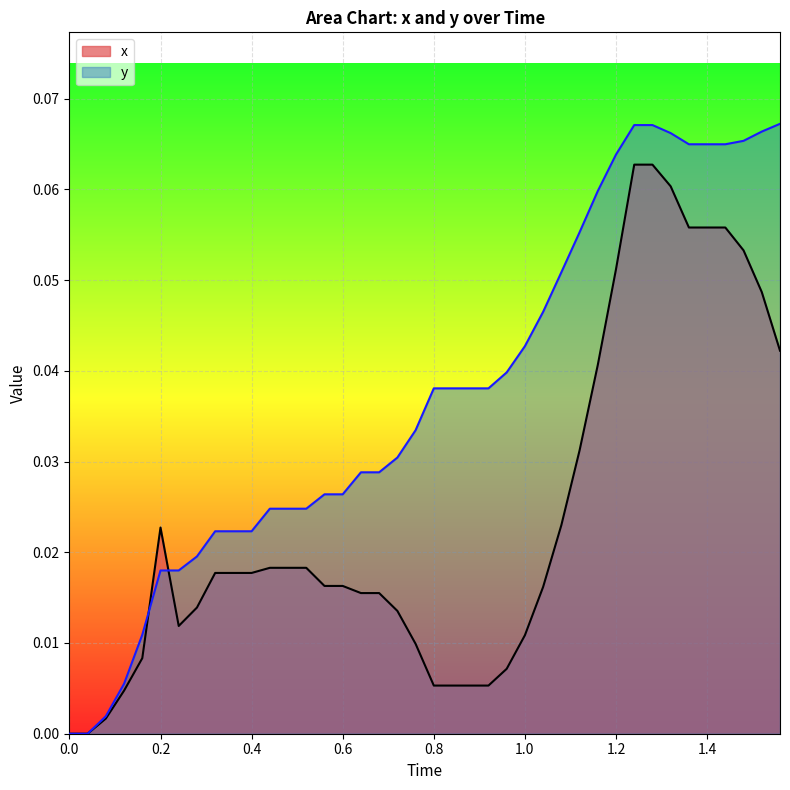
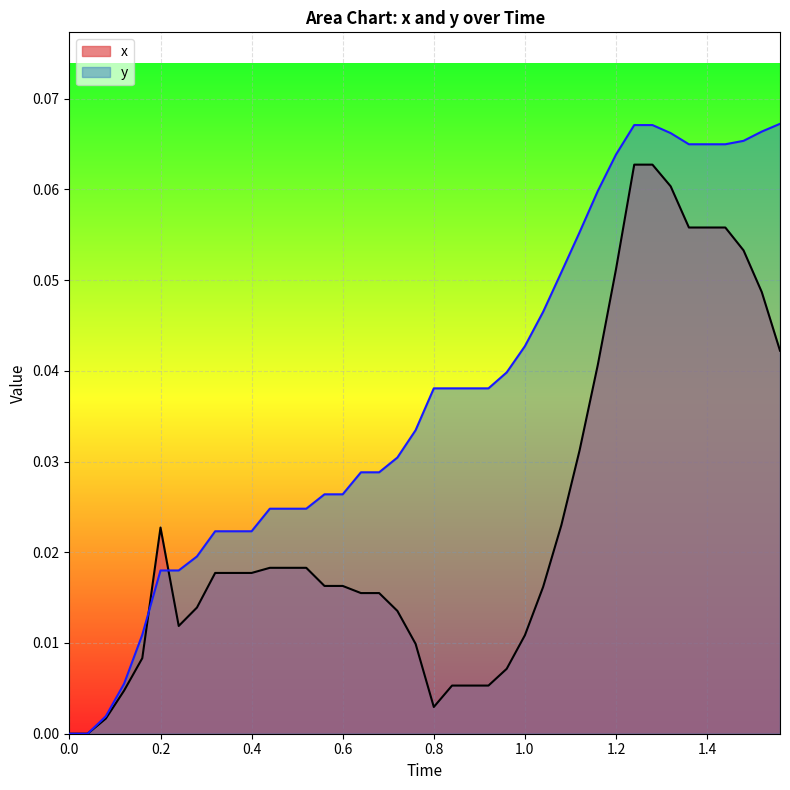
  {
    "x": {
      "0.2": 0.023,
      "0.4": 0.018,
      "0.6": 0.016,
-     "0.8": 0.005,
+     "0.8": 0.003,
      "1.0": 0.011,
      "1.2": 0.051,
      "1.4": 0.056
    },
    "y": {
      "0.2": 0.018,
      "0.4": 0.022,
      "0.6": 0.026,
      "0.8": 0.038,
      "1.0": 0.043,
      "1.2": 0.064,
      "1.4": 0.065
    }
  }
